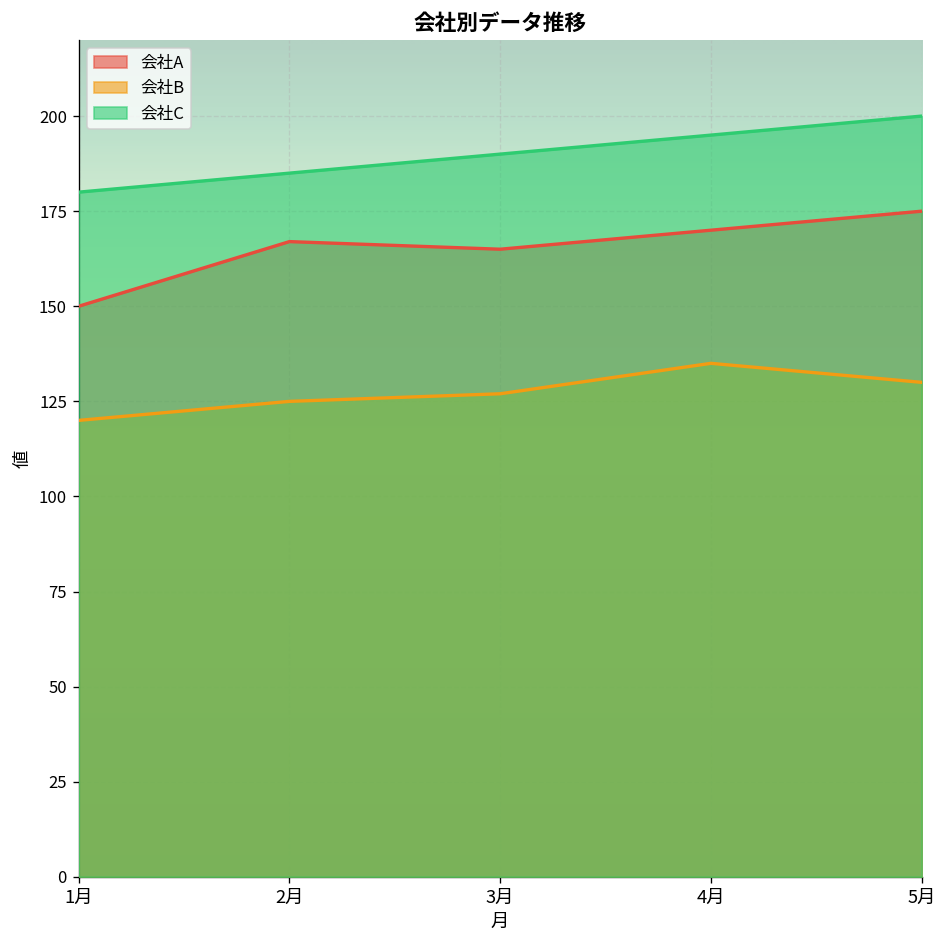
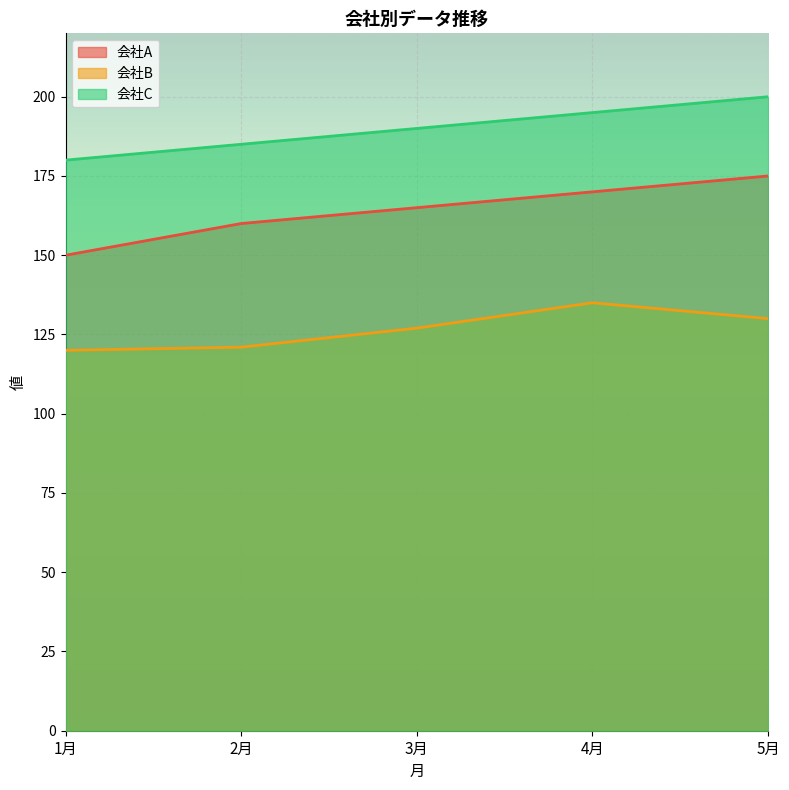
  {
    "会社A": {
      "1月": 150,
-     "2月": 167,
+     "2月": 160,
      "3月": 165,
      "4月": 170,
      "5月": 175
    },
    "会社B": {
      "1月": 120,
-     "2月": 125,
+     "2月": 121,
      "3月": 127,
      "4月": 135,
      "5月": 130
    },
    "会社C": {
      "1月": 180,
      "2月": 185,
      "3月": 190,
      "4月": 195,
      "5月": 200
    }
  }
